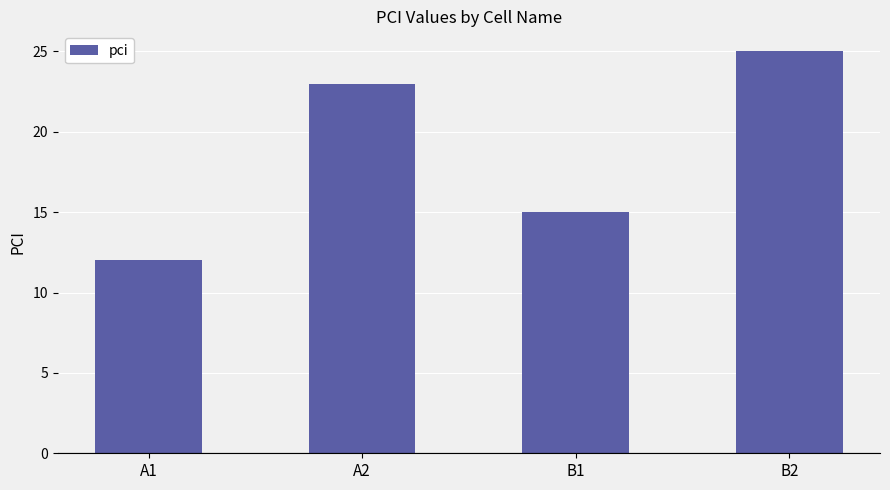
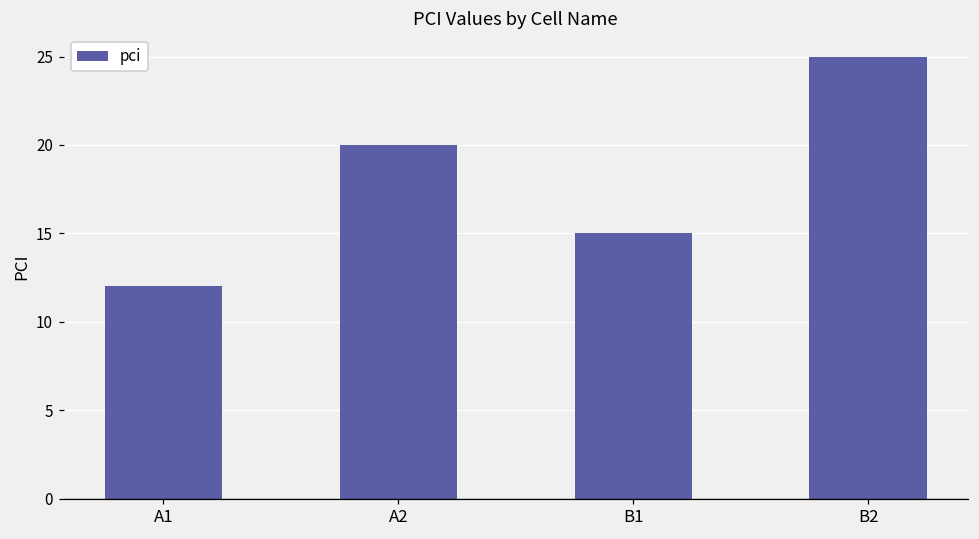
  {
    "A1": 12,
-   "A2": 23,
+   "A2": 20,
    "B1": 15,
    "B2": 25
  }
